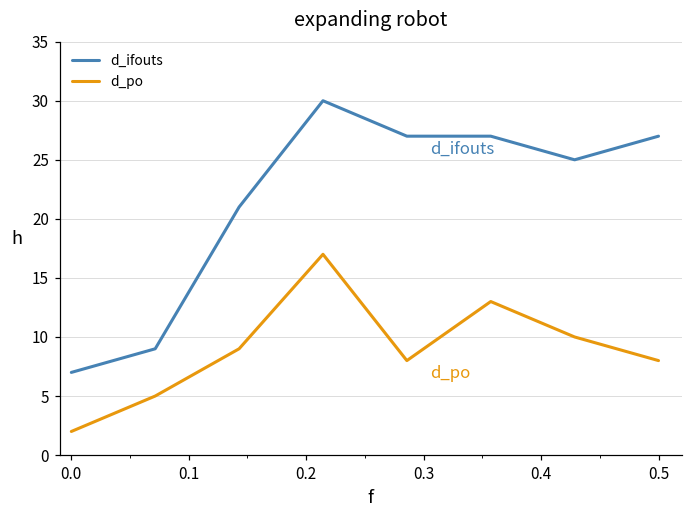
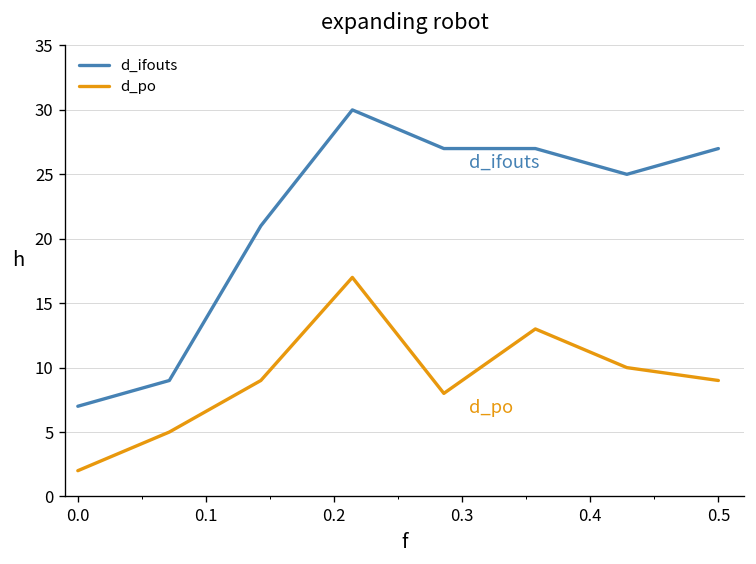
  {
    "d_ifouts": {
      "0.0": 7,
      "0.5": 27
    },
    "d_po": {
      "0.0": 2,
-     "0.5": 8
+     "0.5": 9
    }
  }
